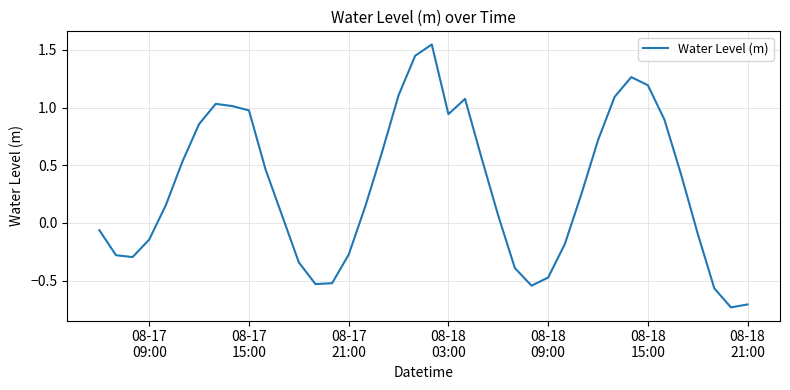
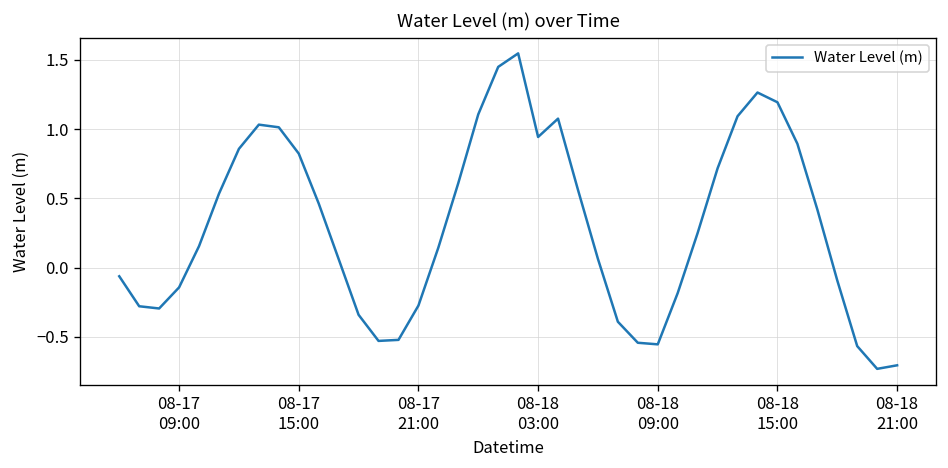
  {
    "08-17 09:00": -0.14,
-   "08-17 15:00": 0.98,
+   "08-17 15:00": 0.82,
    "08-17 21:00": -0.28,
    "08-18 03:00": 0.94,
-   "08-18 09:00": -0.47,
+   "08-18 09:00": -0.56,
    "08-18 15:00": 1.19,
    "08-18 21:00": -0.71
  }
